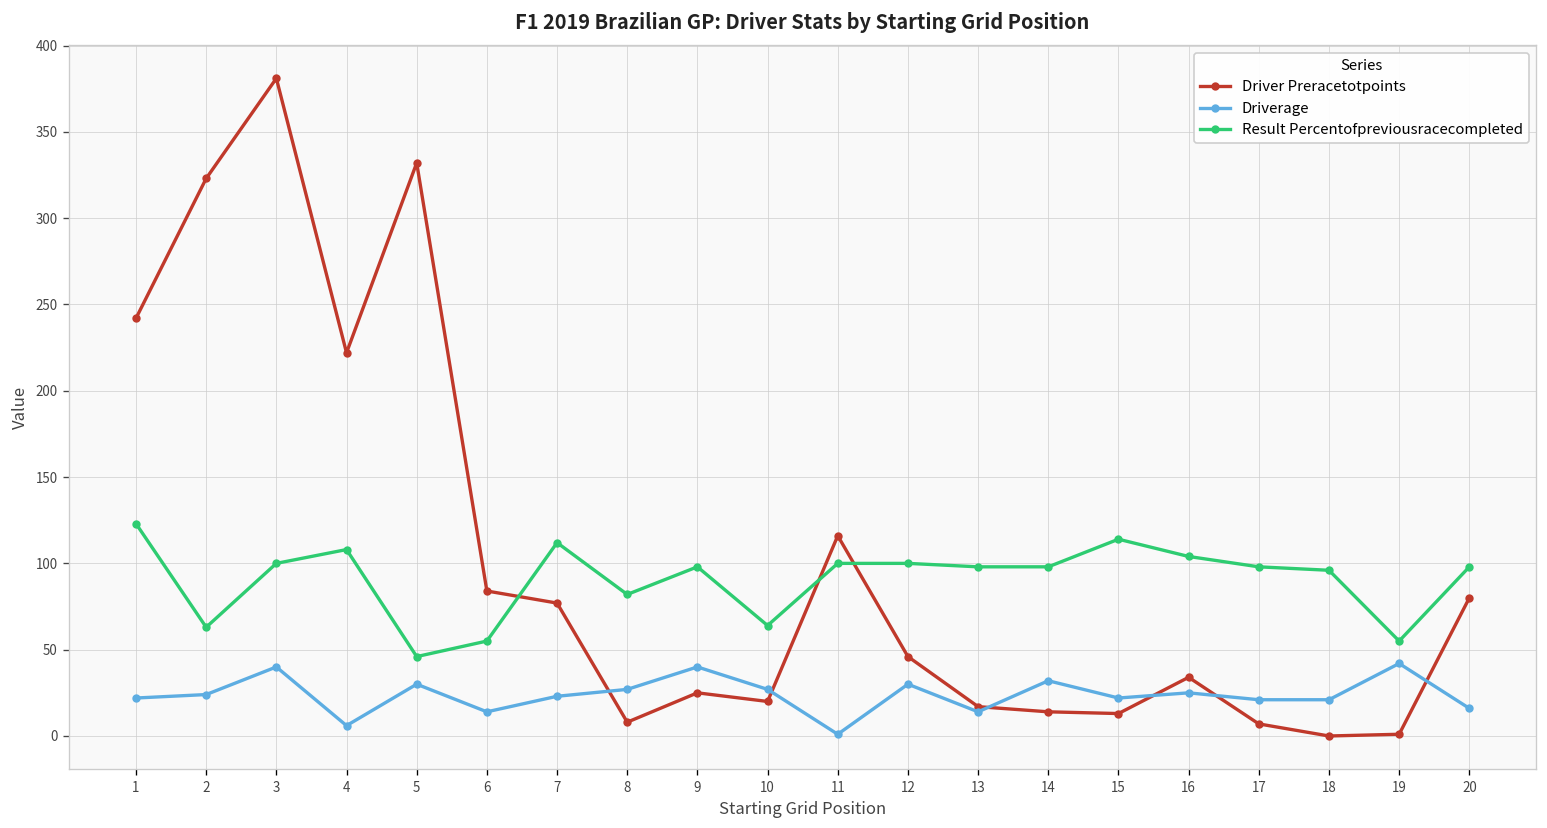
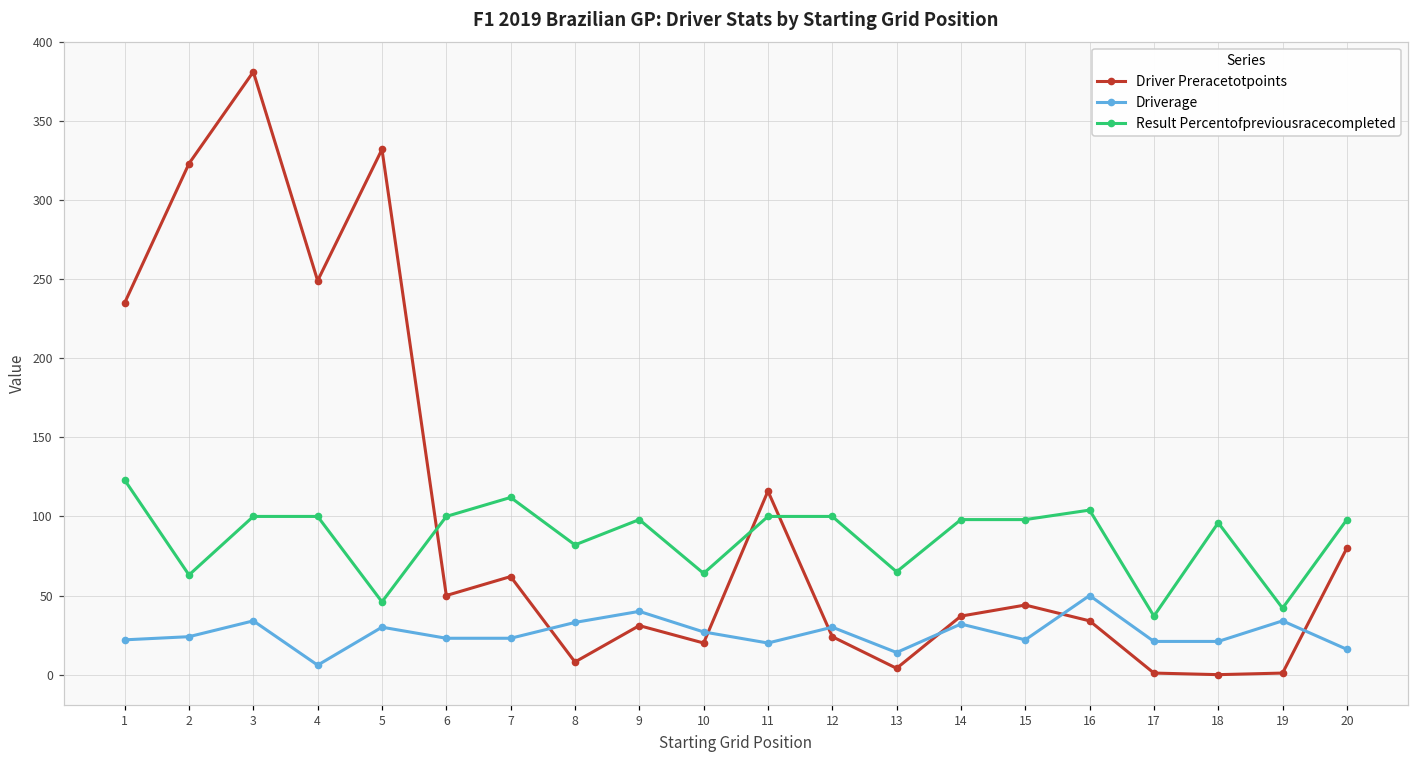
  {
    "Driver Preracetotpoints": {
-     "1": 242,
+     "1": 235,
      "2": 323,
      "3": 381,
-     "4": 222,
+     "4": 249,
      "5": 332,
-     "6": 84,
-     "7": 77,
+     "6": 50,
+     "7": 62,
      "8": 8,
-     "9": 25,
+     "9": 31,
      "10": 20,
      "11": 116,
-     "12": 46,
-     "13": 17,
-     "14": 14,
-     "15": 13,
+     "12": 24,
+     "13": 4,
+     "14": 37,
+     "15": 44,
      "16": 34,
-     "17": 7,
+     "17": 1,
      "18": 0,
      "19": 1,
      "20": 80
    },
    "Driverage": {
      "1": 22,
      "2": 24,
-     "3": 40,
+     "3": 34,
      "4": 6,
      "5": 30,
-     "6": 14,
+     "6": 23,
      "7": 23,
-     "8": 27,
+     "8": 33,
      "9": 40,
      "10": 27,
-     "11": 1,
+     "11": 20,
      "12": 30,
      "13": 14,
      "14": 32,
      "15": 22,
-     "16": 25,
+     "16": 50,
      "17": 21,
      "18": 21,
-     "19": 42,
+     "19": 34,
      "20": 16
    },
    "Result Percentofpreviousracecompleted": {
      "1": 123,
      "2": 63,
      "3": 100,
-     "4": 108,
+     "4": 100,
      "5": 46,
-     "6": 55,
+     "6": 100,
      "7": 112,
      "8": 82,
      "9": 98,
      "10": 64,
      "11": 100,
      "12": 100,
-     "13": 98,
+     "13": 65,
      "14": 98,
-     "15": 114,
+     "15": 98,
      "16": 104,
-     "17": 98,
+     "17": 37,
      "18": 96,
-     "19": 55,
+     "19": 42,
      "20": 98
    }
  }
